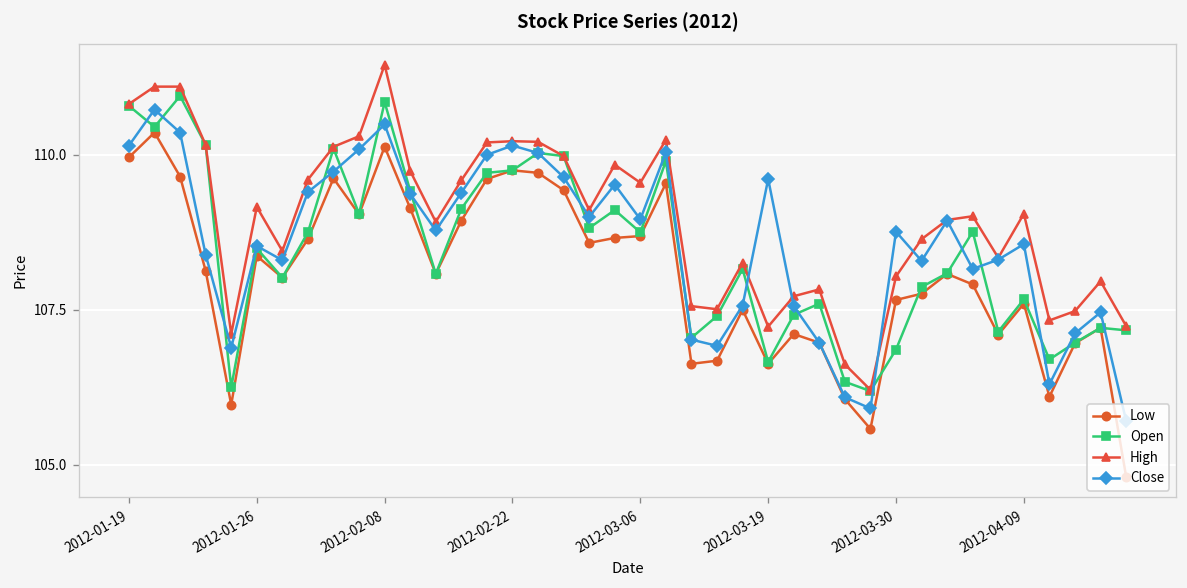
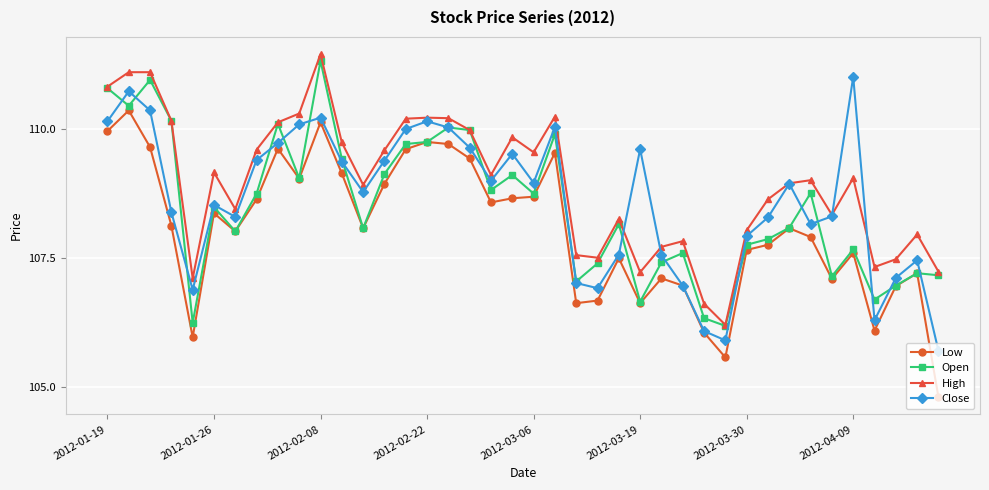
  {
    "Open": {
-     "2012-02-08": 110.9,
+     "2012-02-08": 111.3,
      "2012-03-06": 108.8,
-     "2012-03-30": 106.9,
+     "2012-03-30": 107.8,
      "2012-04-09": 107.7
    },
    "Close": {
      "2012-01-19": 110.2,
-     "2012-02-08": 110.5,
+     "2012-02-08": 110.2,
      "2012-02-22": 110.2,
      "2012-03-06": 109.0,
      "2012-03-19": 109.6,
-     "2012-03-30": 108.8,
-     "2012-04-09": 108.6
+     "2012-03-30": 107.9,
+     "2012-04-09": 111.0
    }
  }
